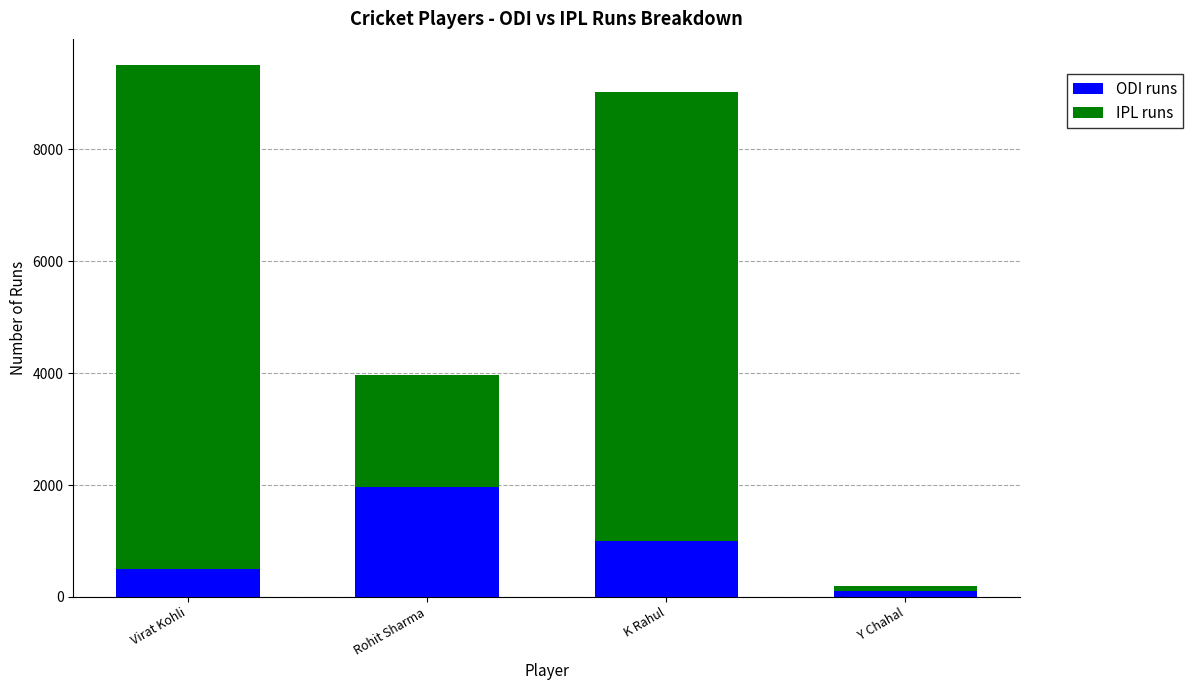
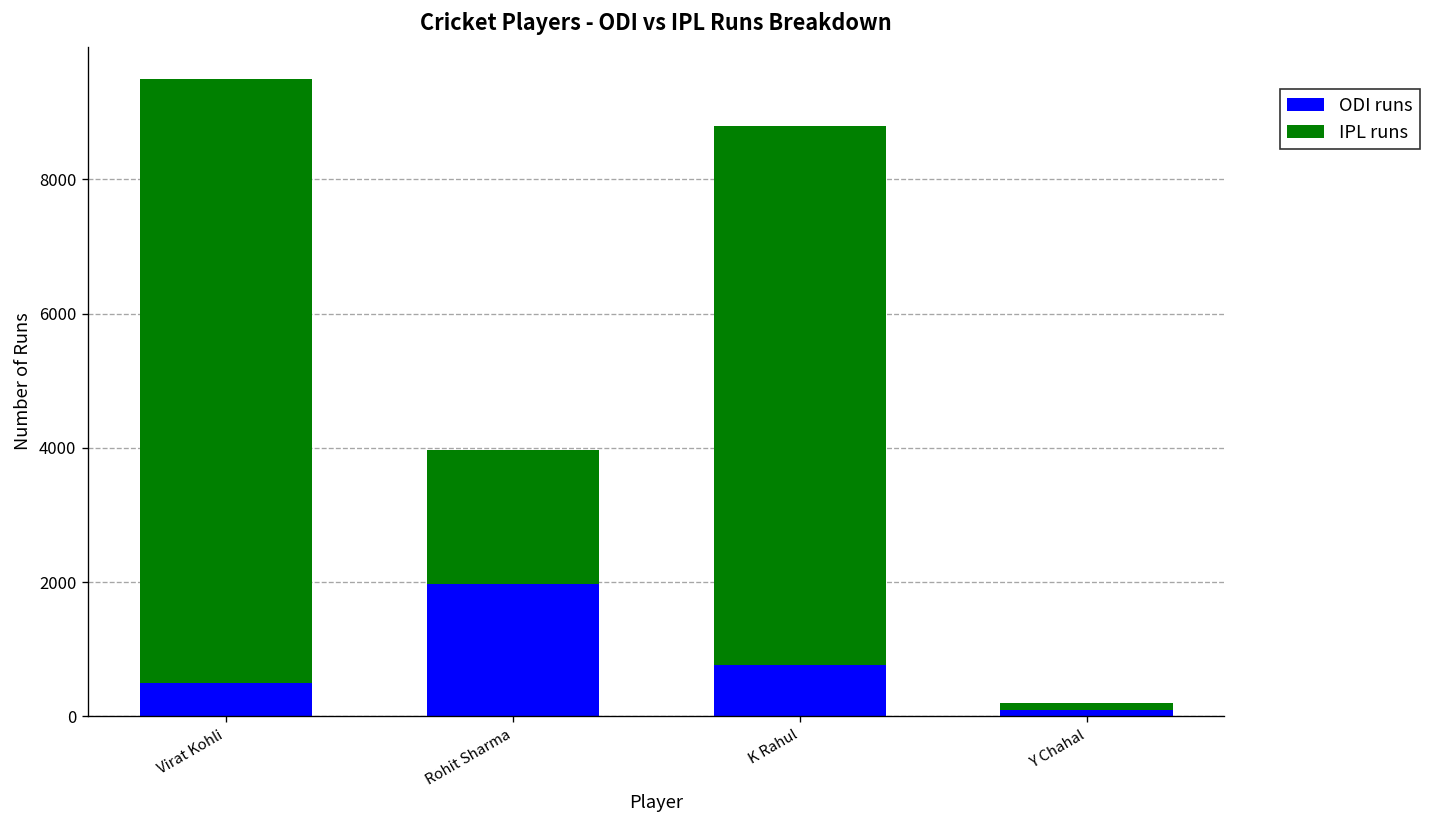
  {
    "ODI runs": {
      "Virat Kohli": 500,
      "Rohit Sharma": 2000,
-     "K Rahul": 1000,
+     "K Rahul": 800,
      "Y Chahal": 100
    },
    "IPL runs": {
      "Virat Kohli": 9000,
      "Rohit Sharma": 2000,
      "K Rahul": 8000,
      "Y Chahal": 100
    }
  }
